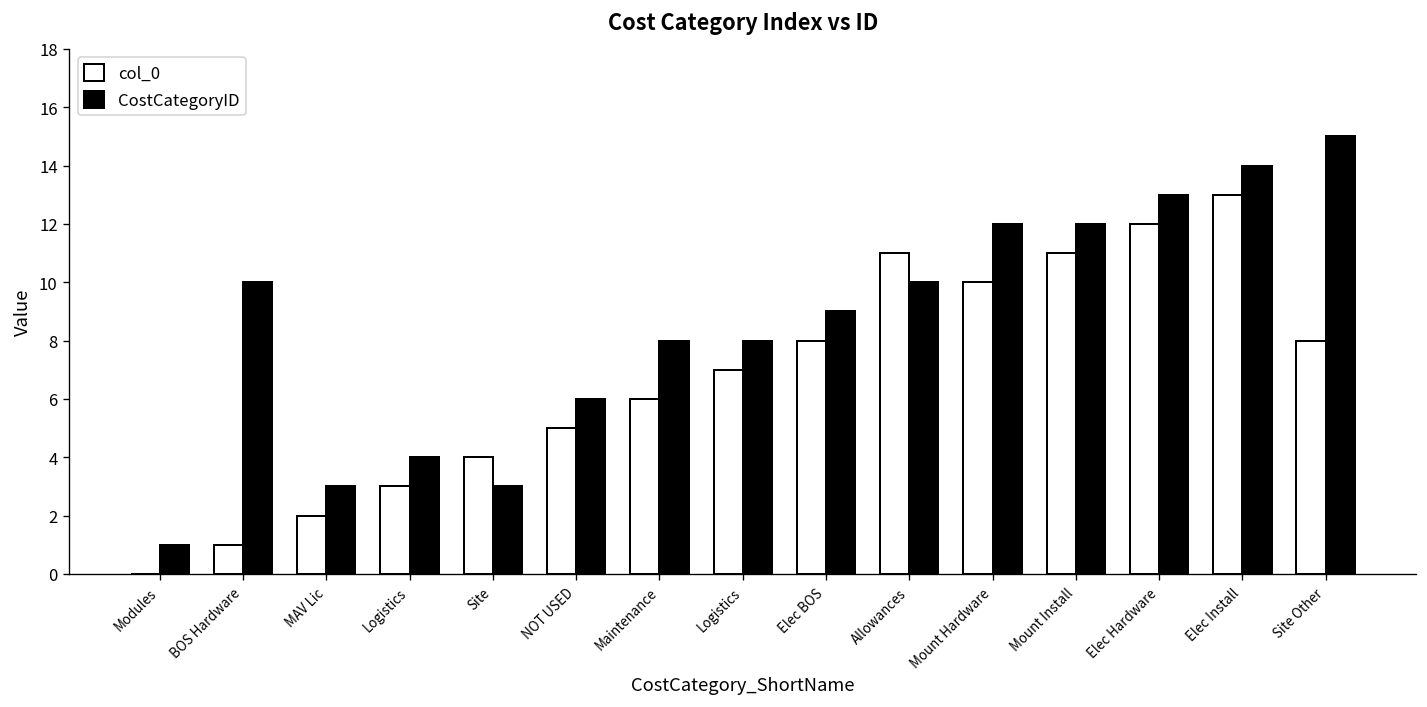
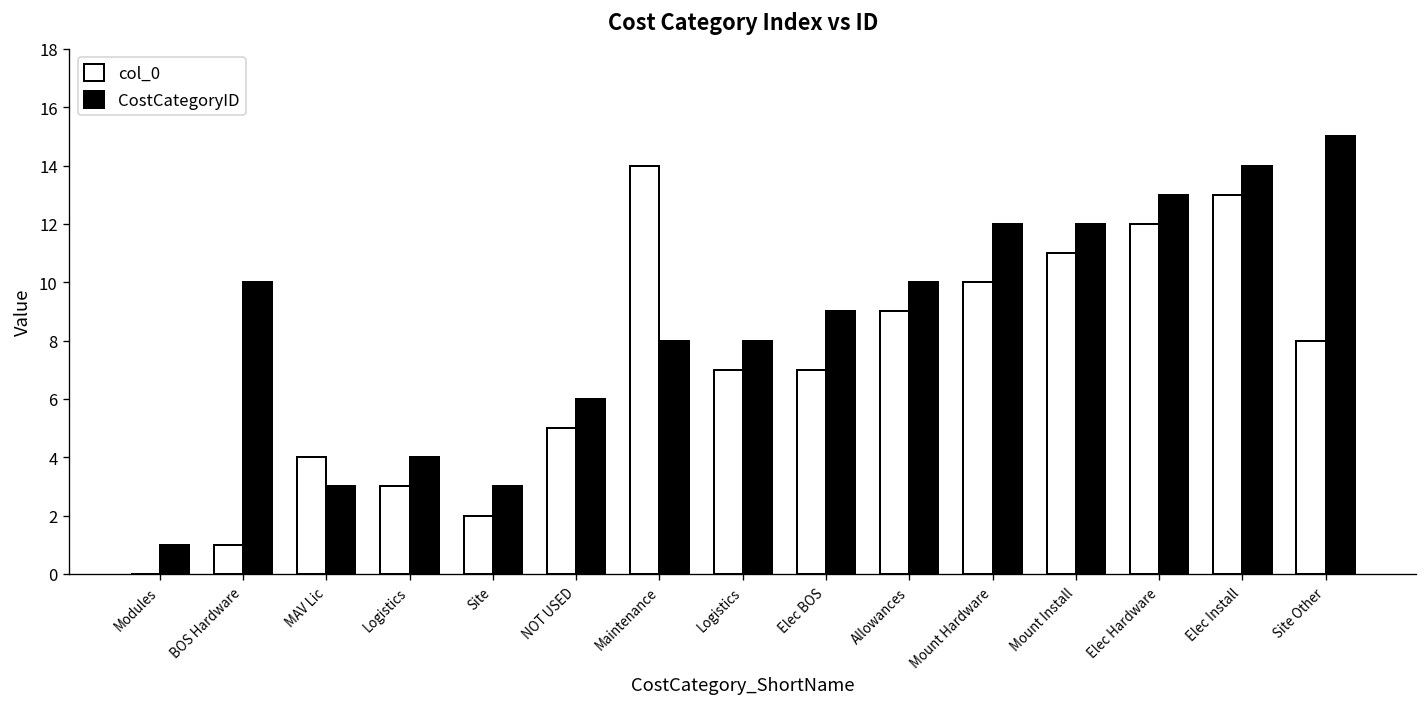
  {
    "col_0": {
      "Modules": 0,
      "BOS Hardware": 1,
-     "MAV Lic": 2,
-     "Site": 4,
+     "MAV Lic": 4,
+     "Site": 2,
      "NOT USED": 5,
-     "Maintenance": 6,
-     "Elec BOS": 8,
-     "Allowances": 11,
+     "Maintenance": 14,
+     "Elec BOS": 7,
+     "Allowances": 9,
      "Mount Hardware": 10,
      "Mount Install": 11,
      "Elec Hardware": 12,
      "Elec Install": 13,
      "Site Other": 8
    },
    "CostCategoryID": {
      "Modules": 1,
      "BOS Hardware": 10,
      "MAV Lic": 3,
      "Site": 3,
      "NOT USED": 6,
      "Maintenance": 8,
      "Elec BOS": 9,
      "Allowances": 10,
      "Mount Hardware": 12,
      "Mount Install": 12,
      "Elec Hardware": 13,
      "Elec Install": 14,
      "Site Other": 15
    }
  }
